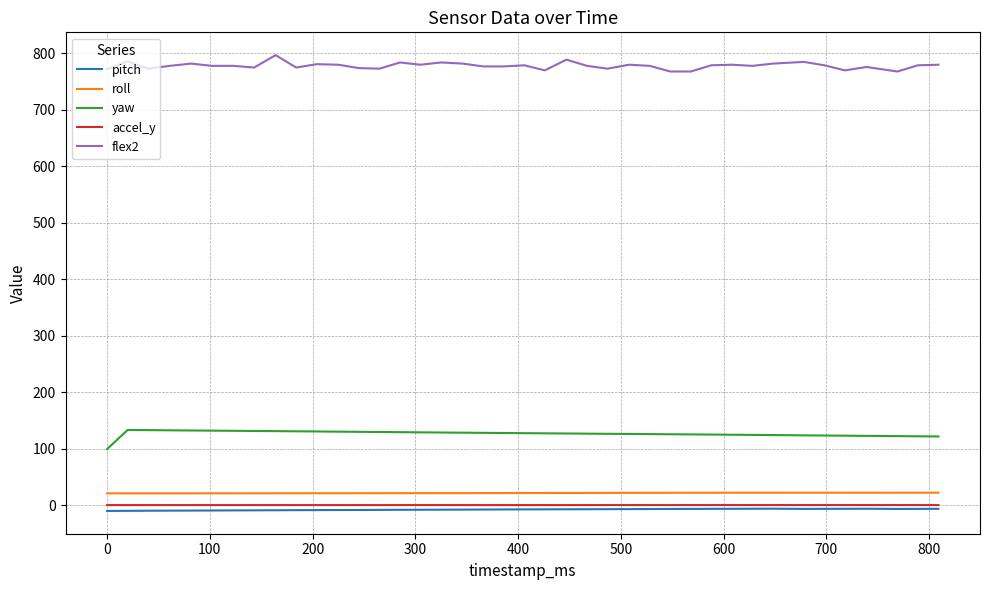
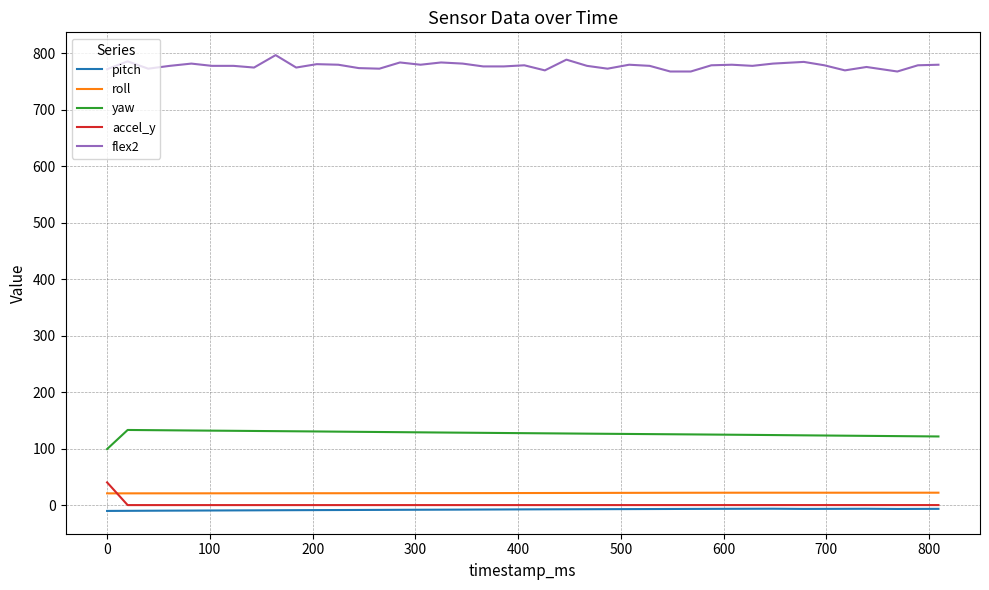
  {
    "pitch": {
      "0": -10
    },
    "roll": {
      "0": 20
    },
    "yaw": {
      "0": 100
    },
    "accel_y": {
-     "0": 0
+     "0": 40
    }
  }
